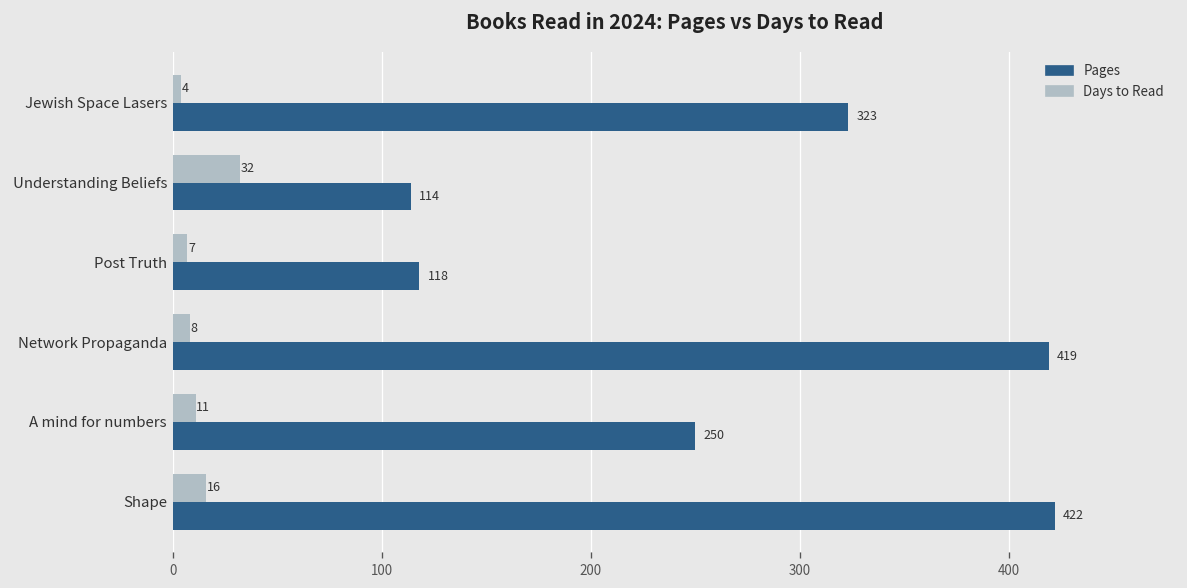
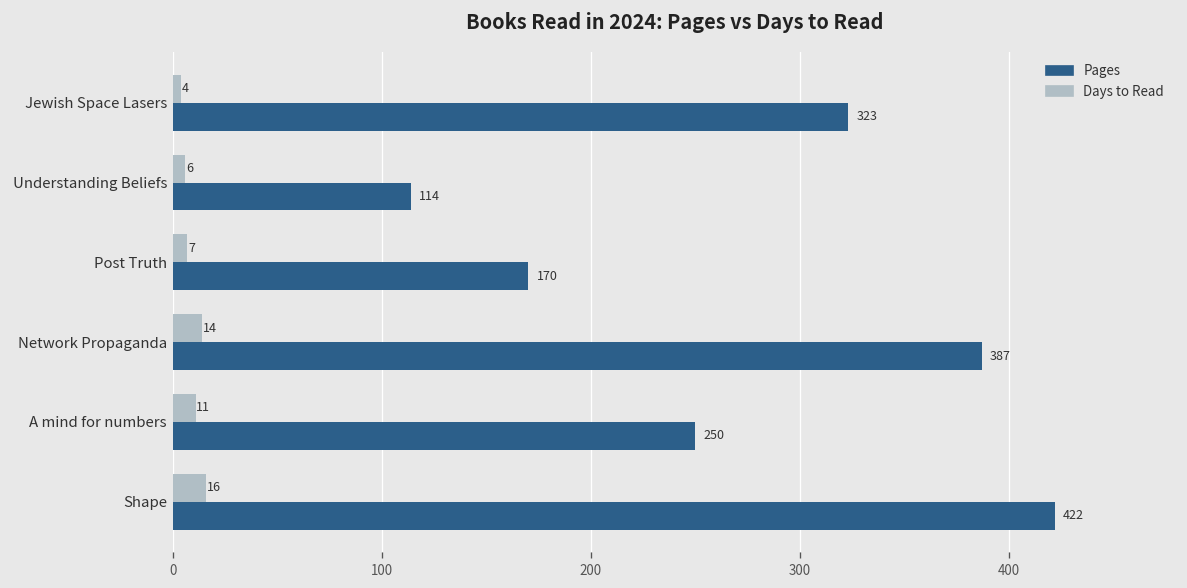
  {
    "Pages": {
      "Jewish Space Lasers": 323,
      "Understanding Beliefs": 114,
-     "Post Truth": 118,
-     "Network Propaganda": 419,
+     "Post Truth": 170,
+     "Network Propaganda": 387,
      "A mind for numbers": 250,
      "Shape": 422
    },
    "Days to Read": {
      "Jewish Space Lasers": 4,
-     "Understanding Beliefs": 32,
+     "Understanding Beliefs": 6,
      "Post Truth": 7,
-     "Network Propaganda": 8,
+     "Network Propaganda": 14,
      "A mind for numbers": 11,
      "Shape": 16
    }
  }
